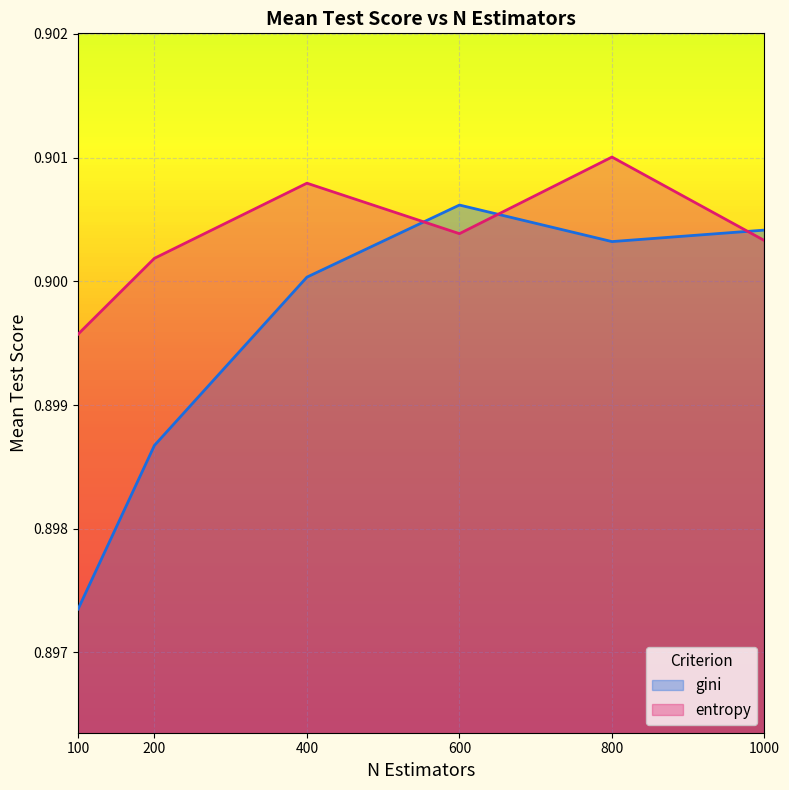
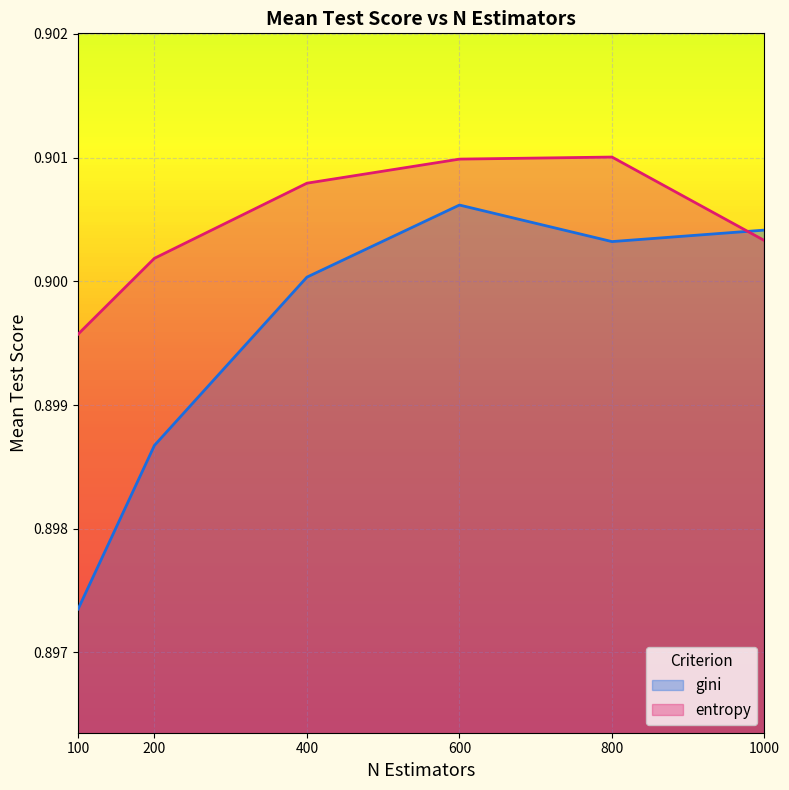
  {
    "gini": {
      "100": 0.89735,
      "200": 0.89867,
      "400": 0.90003,
      "600": 0.90062,
      "800": 0.90032,
      "1000": 0.90041
    },
    "entropy": {
      "100": 0.89957,
      "200": 0.90019,
      "400": 0.90079,
-     "600": 0.90038,
+     "600": 0.90099,
      "800": 0.90100,
      "1000": 0.90033
    }
  }
